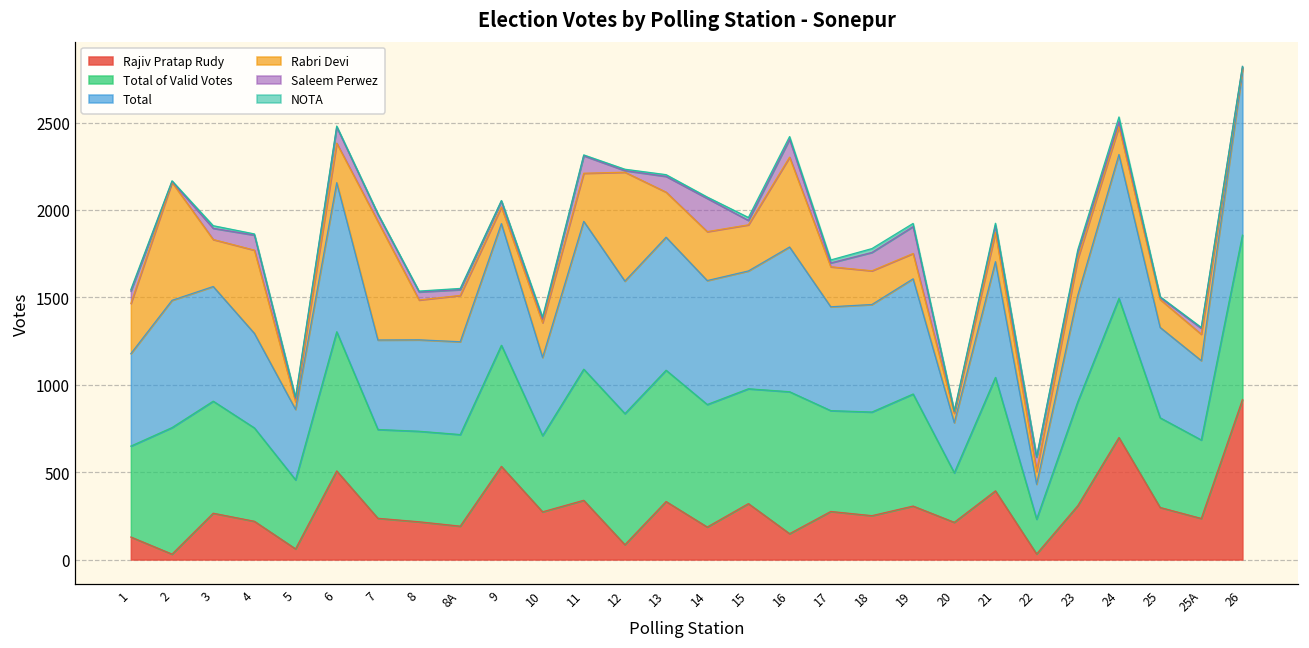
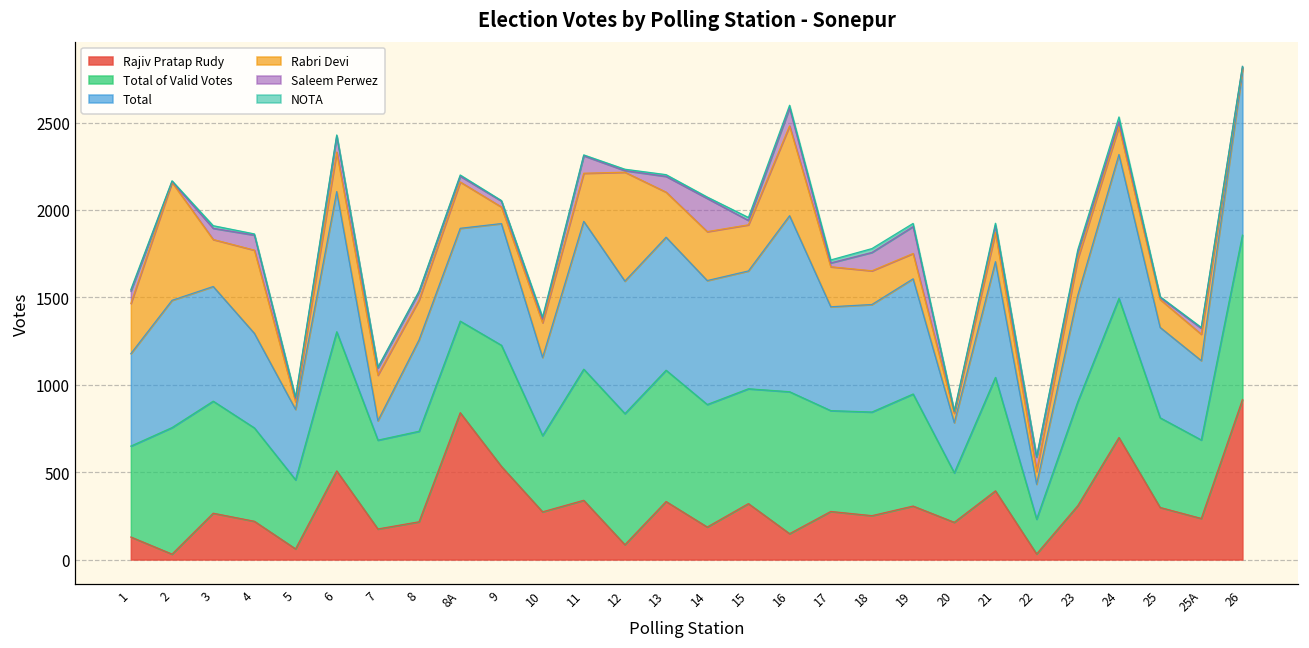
  {
    "Rajiv Pratap Rudy": {
      "1": 130,
      "2": 30,
      "3": 270,
      "4": 220,
      "5": 60,
      "6": 510,
-     "7": 240,
+     "7": 180,
      "8": 220,
-     "8A": 190,
+     "8A": 840,
      "9": 530,
      "10": 270,
      "11": 340,
      "12": 90,
      "13": 330,
      "14": 190,
      "15": 320,
      "16": 150,
      "17": 280,
      "18": 250,
      "19": 310,
      "20": 210,
      "21": 390,
      "22": 30,
      "23": 310,
      "24": 700,
      "25": 300,
      "25A": 240,
      "26": 920
    },
    "Total": {
      "1": 530,
      "2": 730,
      "3": 660,
      "4": 540,
      "5": 400,
-     "6": 850,
-     "7": 510,
+     "6": 800,
+     "7": 110,
      "8": 520,
      "8A": 530,
      "9": 700,
      "10": 450,
      "11": 850,
      "12": 760,
      "13": 760,
      "14": 710,
      "15": 670,
-     "16": 830,
+     "16": 1010,
      "17": 590,
      "18": 620,
      "19": 660,
      "20": 290,
      "21": 660,
      "22": 200,
      "23": 610,
      "24": 820,
      "25": 520,
      "25A": 450
    },
    "Rabri Devi": {
      "1": 290,
      "3": 270,
      "4": 480,
      "5": 40,
      "6": 230,
-     "7": 680,
+     "7": 260,
      "8": 230,
      "8A": 270,
      "9": 100,
      "10": 200,
      "11": 280,
      "13": 260,
      "14": 280,
      "15": 260,
      "16": 510,
      "17": 230,
      "18": 190,
      "19": 150,
      "21": 170,
      "22": 80,
      "23": 210,
      "24": 160,
      "25A": 150
    },
    "Saleem Perwez": {
      "15": 30,
      "17": 20,
      "18": 110,
      "19": 150,
      "24": 30
    }
  }
